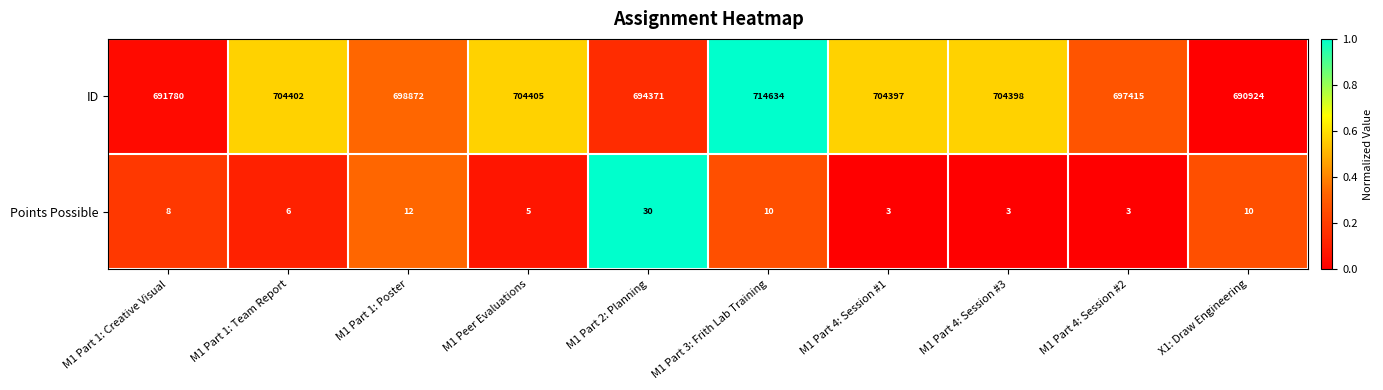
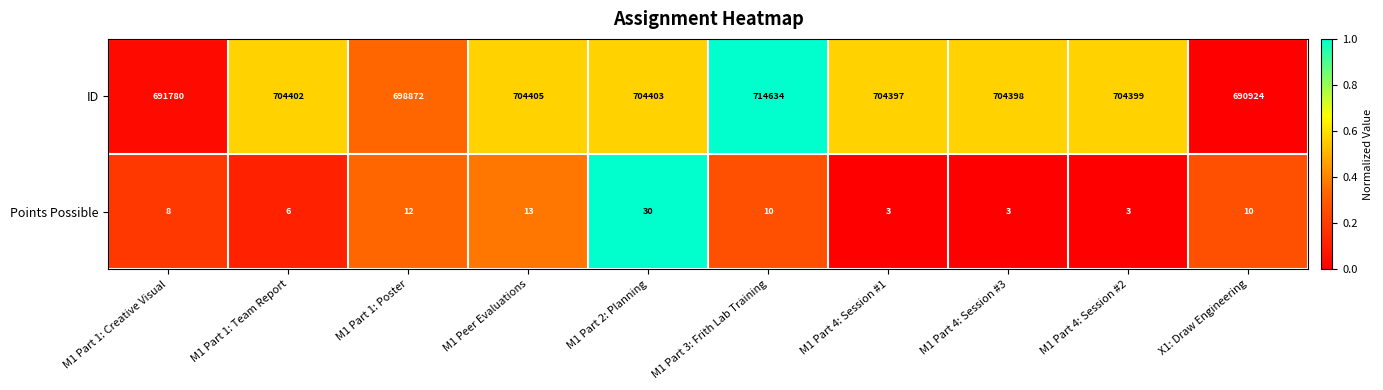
  {
    "ID": {
      "M1 Part 1: Creative Visual": 691780,
      "M1 Part 1: Team Report": 704402,
      "M1 Part 1: Poster": 698872,
      "M1 Peer Evaluations": 704405,
-     "M1 Part 2: Planning": 694371,
+     "M1 Part 2: Planning": 704403,
      "M1 Part 3: Frith Lab Training": 714634,
      "M1 Part 4: Session #1": 704397,
      "M1 Part 4: Session #3": 704398,
-     "M1 Part 4: Session #2": 697415,
+     "M1 Part 4: Session #2": 704399,
      "X1: Draw Engineering": 690924
    },
    "Points Possible": {
      "M1 Part 1: Creative Visual": 8,
      "M1 Part 1: Team Report": 6,
      "M1 Part 1: Poster": 12,
-     "M1 Peer Evaluations": 5,
+     "M1 Peer Evaluations": 13,
      "M1 Part 2: Planning": 30,
      "M1 Part 3: Frith Lab Training": 10,
      "M1 Part 4: Session #1": 3,
      "M1 Part 4: Session #3": 3,
      "M1 Part 4: Session #2": 3,
      "X1: Draw Engineering": 10
    }
  }
